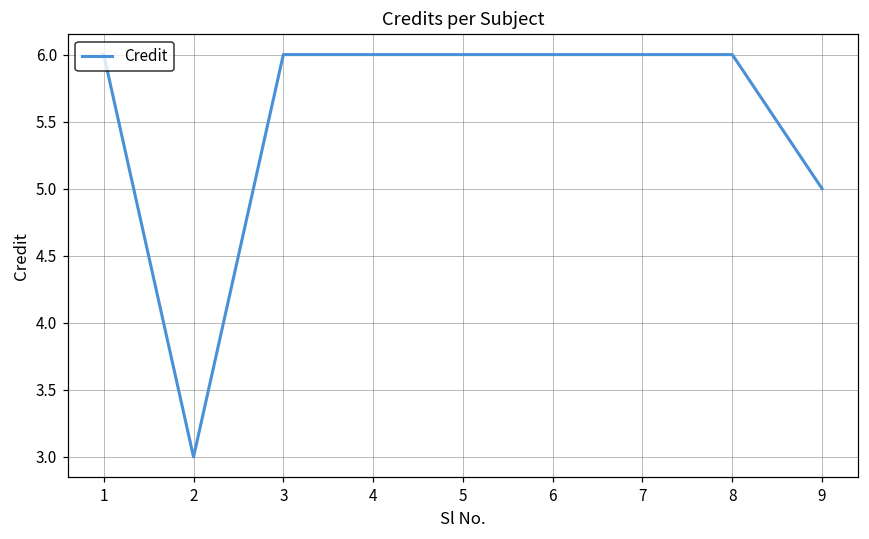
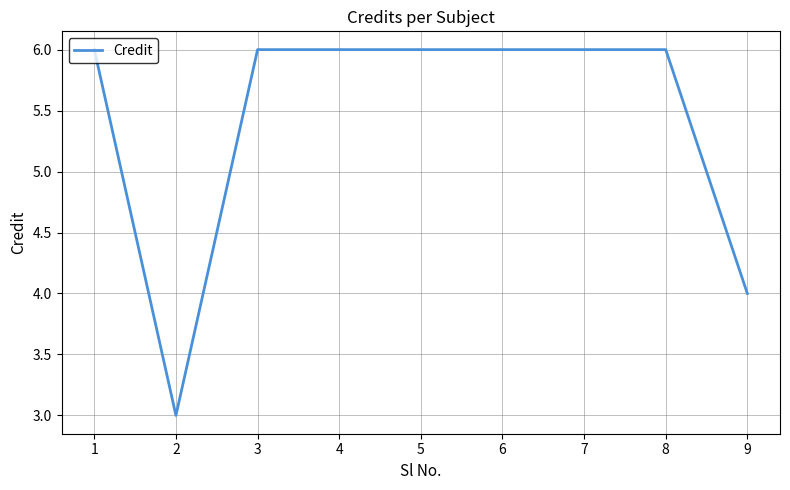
  {
    "2": 3,
    "3": 6,
    "4": 6,
    "5": 6,
    "6": 6,
    "7": 6,
    "8": 6,
-   "9": 5
+   "9": 4
  }
